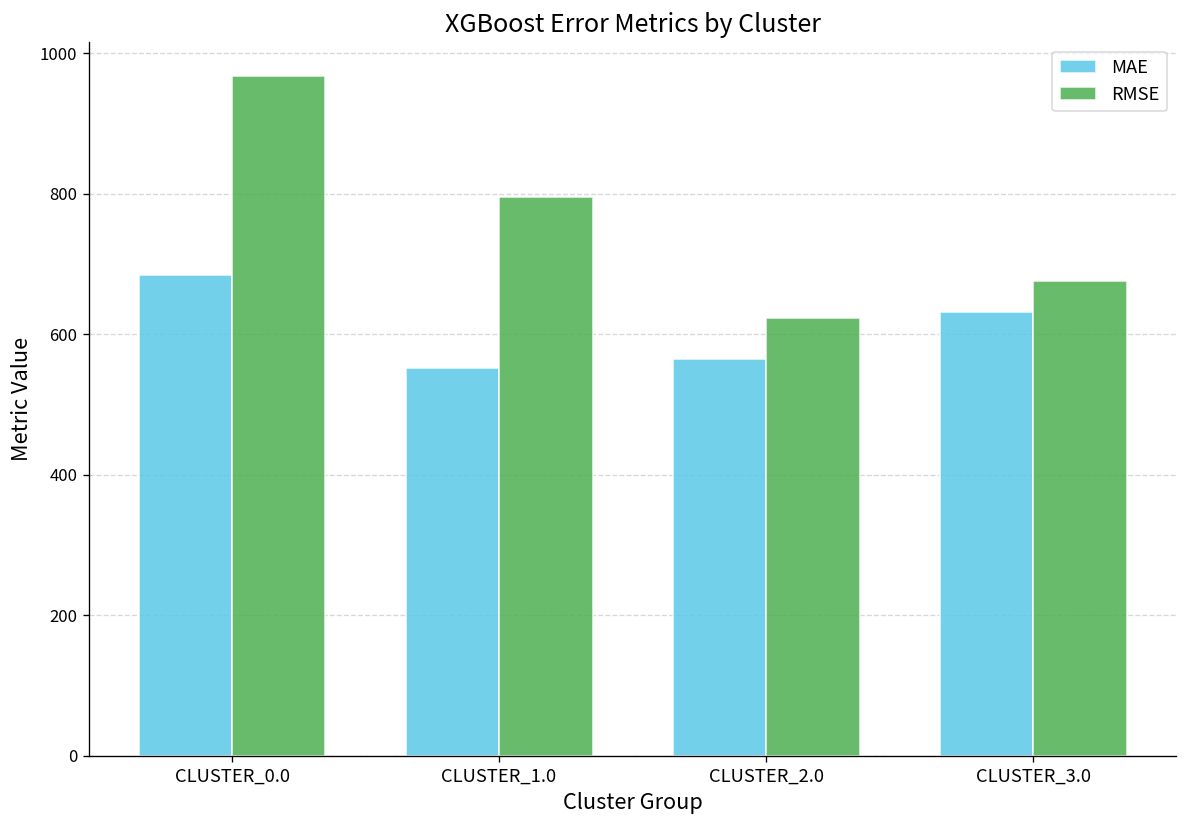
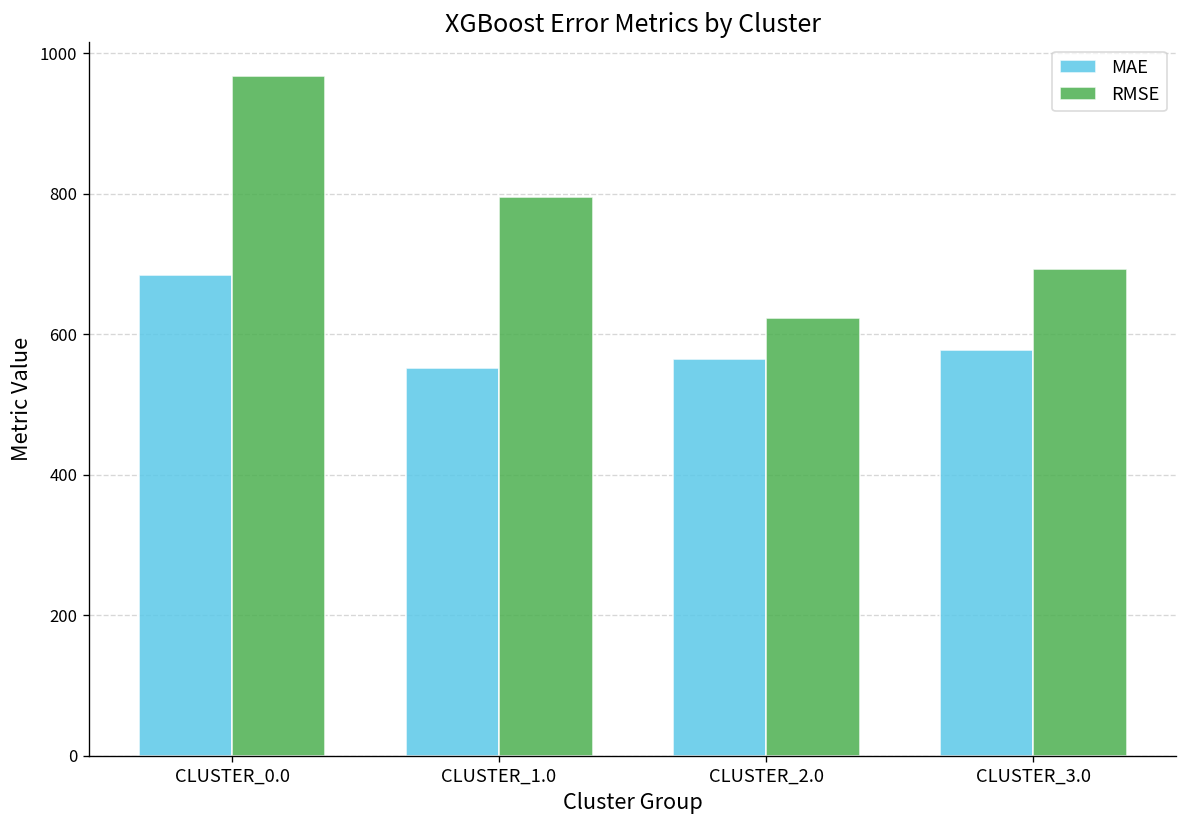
  {
    "MAE": {
      "CLUSTER_0.0": 680,
      "CLUSTER_1.0": 550,
      "CLUSTER_2.0": 560,
-     "CLUSTER_3.0": 630
+     "CLUSTER_3.0": 580
    },
    "RMSE": {
      "CLUSTER_0.0": 970,
      "CLUSTER_1.0": 790,
      "CLUSTER_2.0": 620,
-     "CLUSTER_3.0": 680
+     "CLUSTER_3.0": 690
    }
  }
